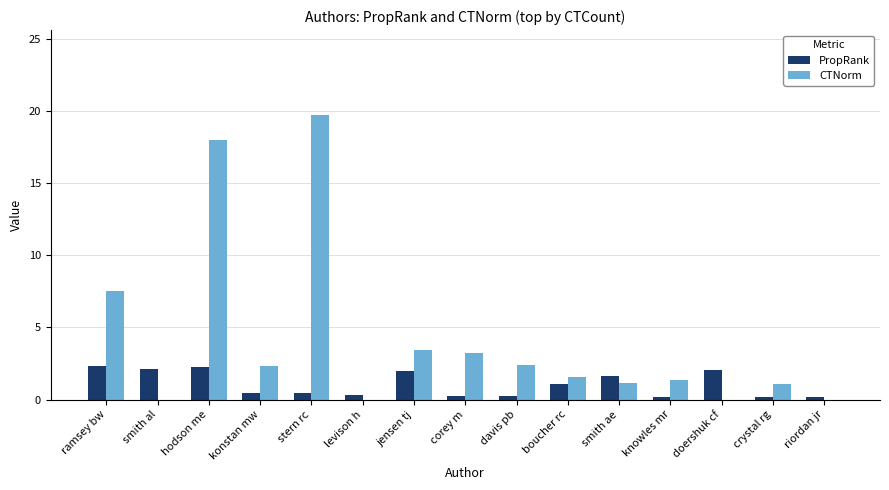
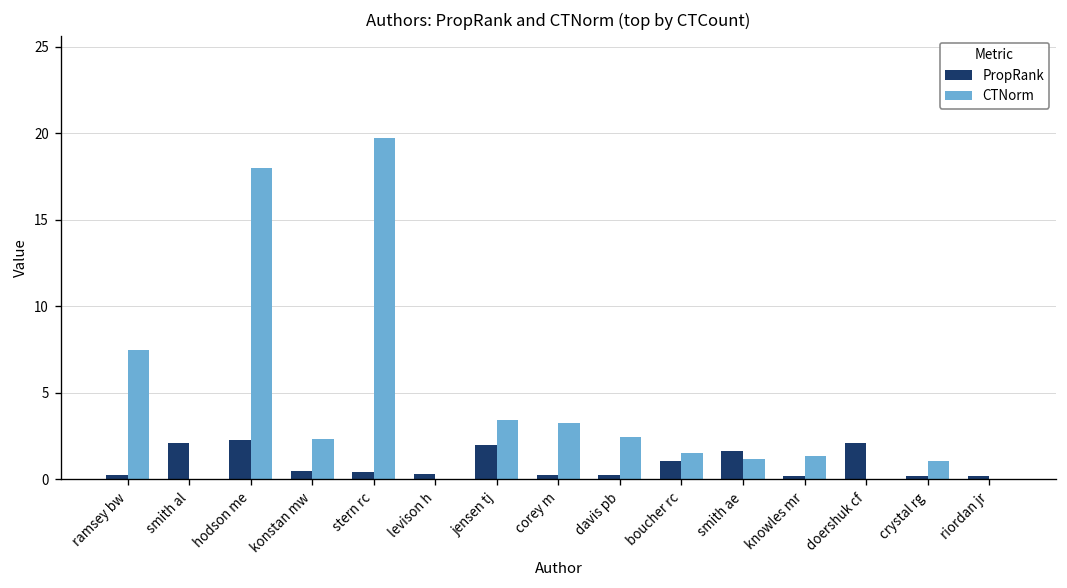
  {
    "PropRank": {
-     "ramsey bw": 2.3,
+     "ramsey bw": 0.3,
      "smith al": 2.1,
      "hodson me": 2.3,
      "konstan mw": 0.5,
      "stern rc": 0.4,
      "levison h": 0.3,
      "jensen tj": 2.0,
      "corey m": 0.3,
      "davis pb": 0.2,
      "boucher rc": 1.1,
      "smith ae": 1.7,
      "knowles mr": 0.2,
      "doershuk cf": 2.1,
      "crystal rg": 0.2,
      "riordan jr": 0.2
    },
    "CTNorm": {
      "ramsey bw": 7.5,
      "smith al": 0.0,
      "hodson me": 18.0,
      "konstan mw": 2.3,
      "stern rc": 19.7,
      "levison h": 0.0,
      "jensen tj": 3.4,
      "corey m": 3.3,
      "davis pb": 2.4,
      "boucher rc": 1.5,
      "smith ae": 1.2,
      "knowles mr": 1.4,
      "doershuk cf": 0.0,
      "crystal rg": 1.1,
      "riordan jr": 0.0
    }
  }
